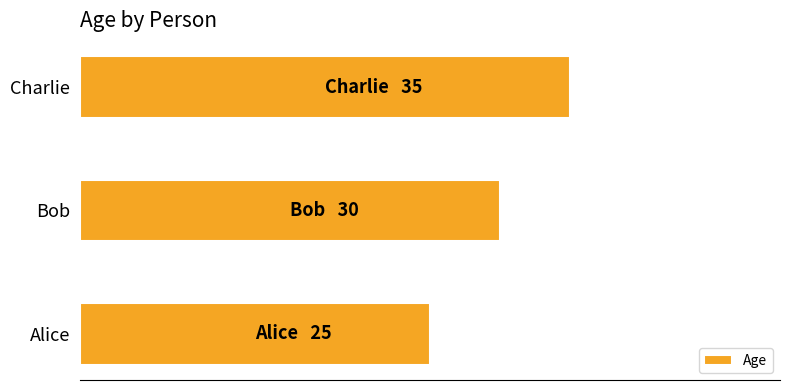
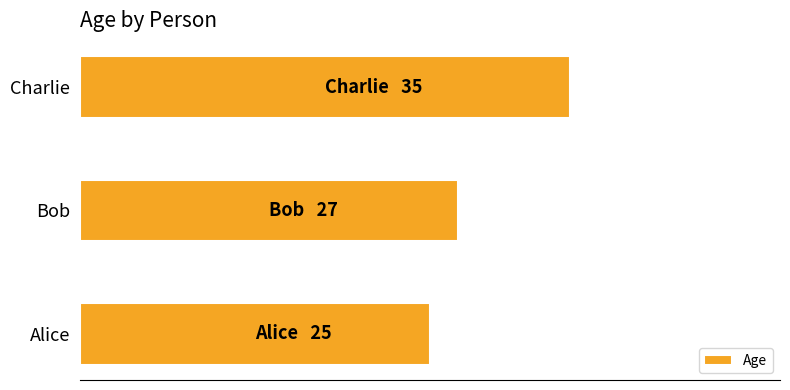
  {
    "Charlie": 35,
-   "Bob": 30,
+   "Bob": 27,
    "Alice": 25
  }
